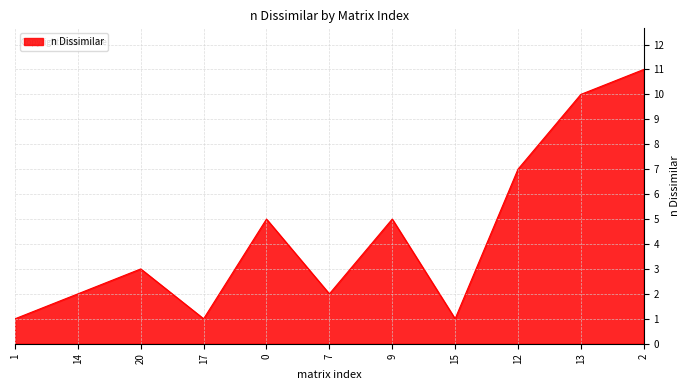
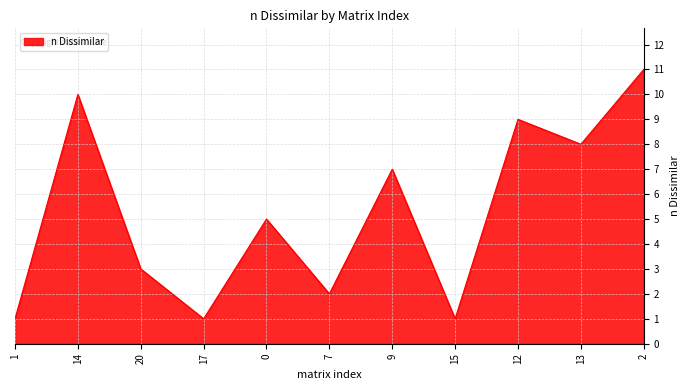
  {
    "1": 1,
-   "14": 2,
+   "14": 10,
    "20": 3,
    "17": 1,
    "0": 5,
    "7": 2,
-   "9": 5,
+   "9": 7,
    "15": 1,
-   "12": 7,
-   "13": 10,
+   "12": 9,
+   "13": 8,
    "2": 11
  }
